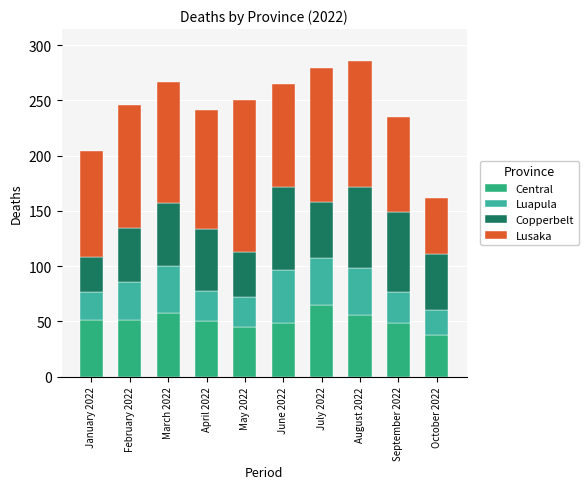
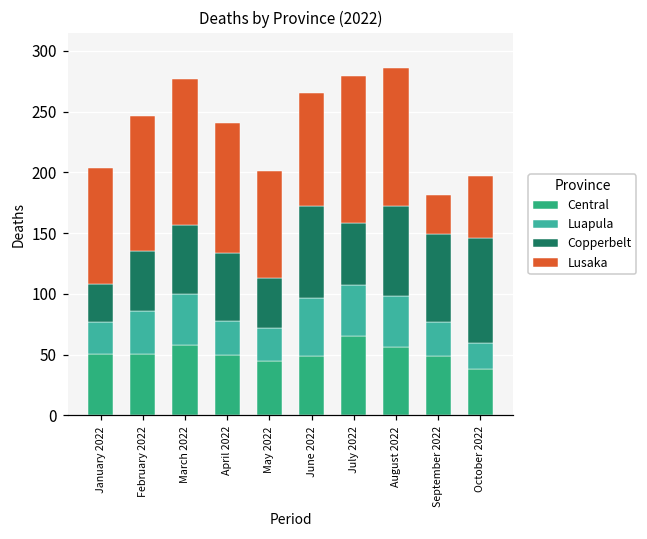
  {
    "Copperbelt": {
      "January 2022": 31,
      "February 2022": 49,
      "March 2022": 57,
      "April 2022": 56,
      "May 2022": 41,
      "June 2022": 75,
      "July 2022": 51,
      "August 2022": 74,
      "September 2022": 72,
-     "October 2022": 51
+     "October 2022": 86
    },
    "Lusaka": {
      "January 2022": 96,
      "February 2022": 111,
-     "March 2022": 110,
+     "March 2022": 120,
      "April 2022": 107,
-     "May 2022": 137,
+     "May 2022": 88,
      "June 2022": 93,
      "July 2022": 121,
      "August 2022": 114,
-     "September 2022": 86,
+     "September 2022": 32,
      "October 2022": 51
    }
  }
